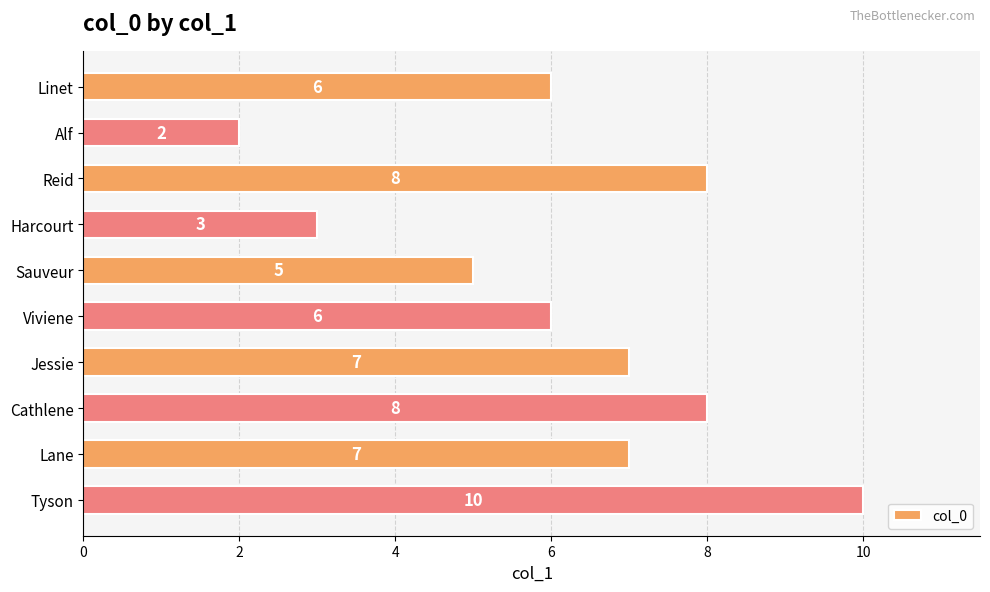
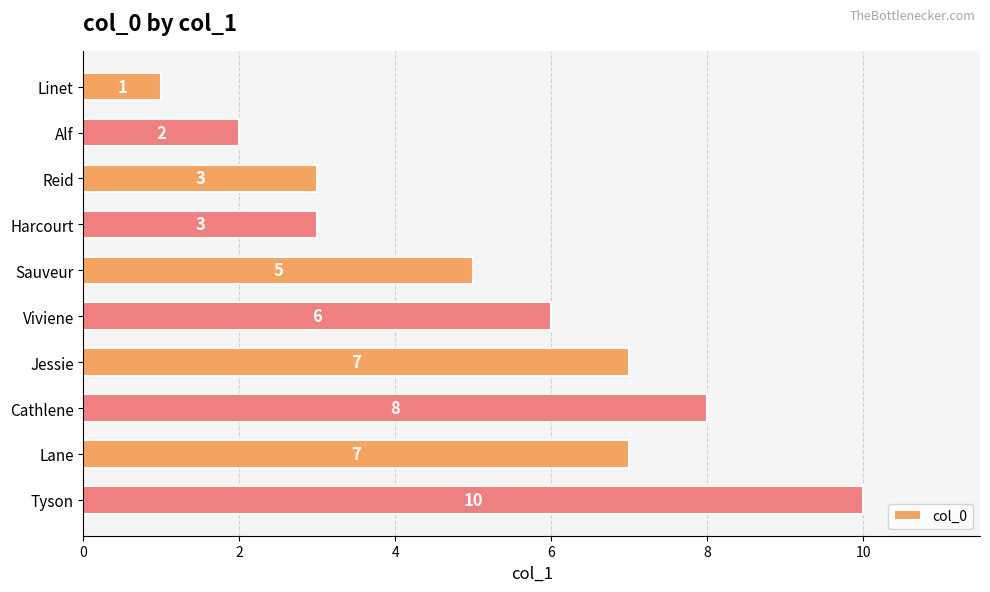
  {
-   "Linet": 6,
+   "Linet": 1,
    "Alf": 2,
-   "Reid": 8,
+   "Reid": 3,
    "Harcourt": 3,
    "Sauveur": 5,
    "Viviene": 6,
    "Jessie": 7,
    "Cathlene": 8,
    "Lane": 7,
    "Tyson": 10
  }
